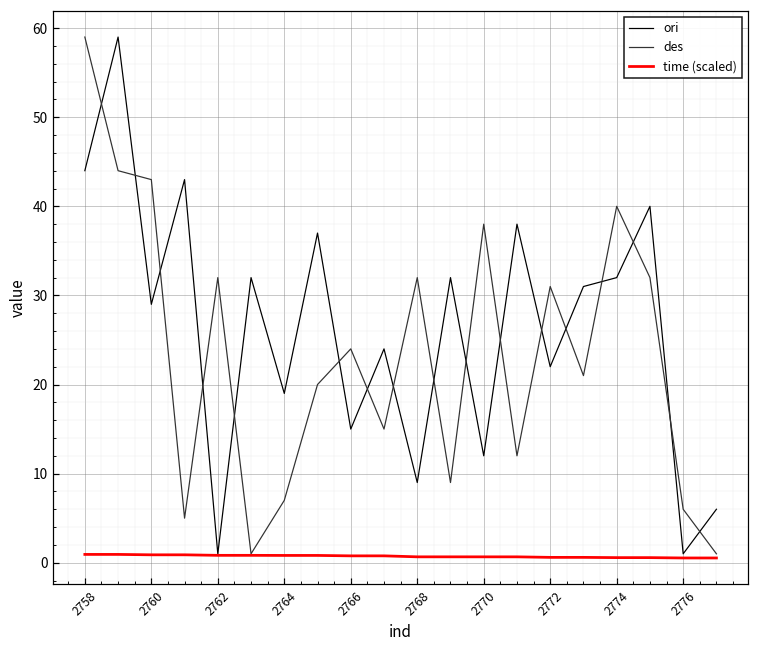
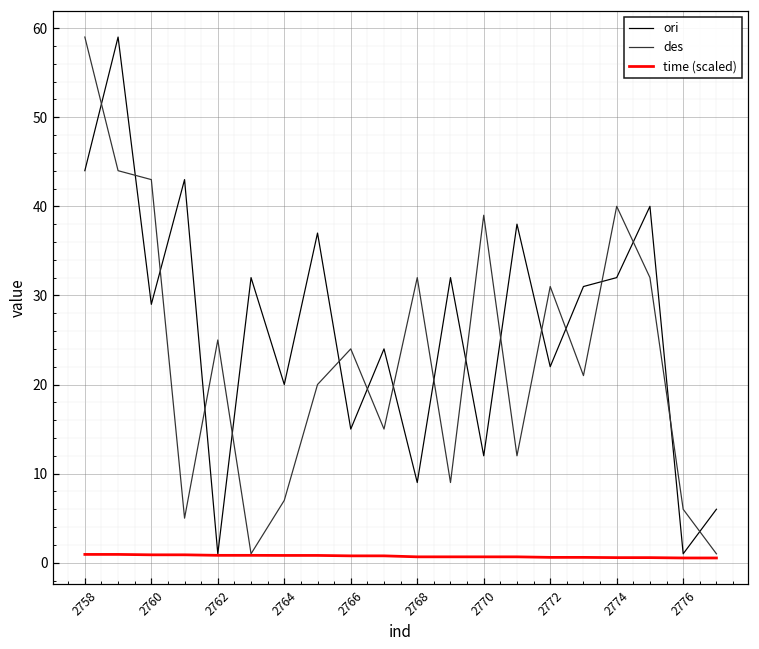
  {
    "ori": {
      "2758": 44,
      "2760": 29,
-     "2764": 19,
+     "2764": 20,
      "2766": 15,
      "2768": 9,
      "2770": 12,
      "2772": 22,
      "2774": 32,
      "2776": 1
    },
    "des": {
      "2758": 59,
      "2760": 43,
-     "2762": 32,
+     "2762": 25,
      "2764": 7,
      "2766": 24,
      "2768": 32,
-     "2770": 38,
+     "2770": 39,
      "2772": 31,
      "2774": 40,
      "2776": 6
    },
    "time (scaled)": {
      "2758": 1,
      "2760": 1,
      "2764": 1,
      "2766": 1,
      "2768": 1,
      "2770": 1,
      "2772": 1,
      "2774": 1,
      "2776": 1
    }
  }
